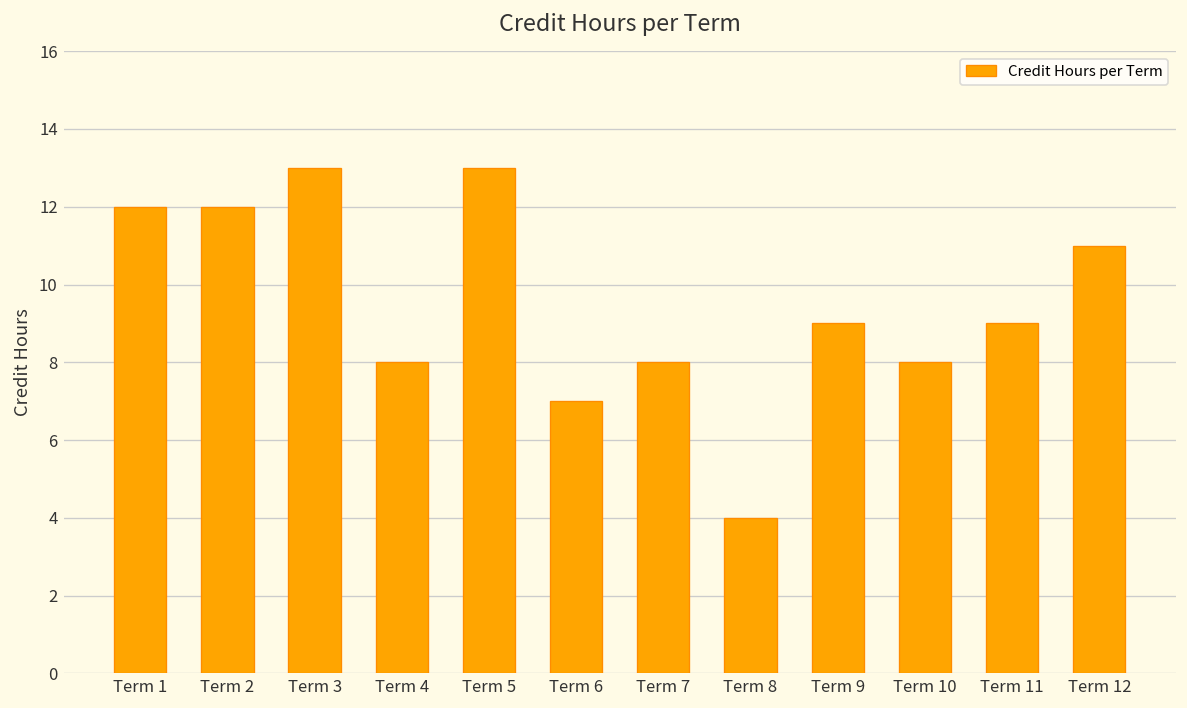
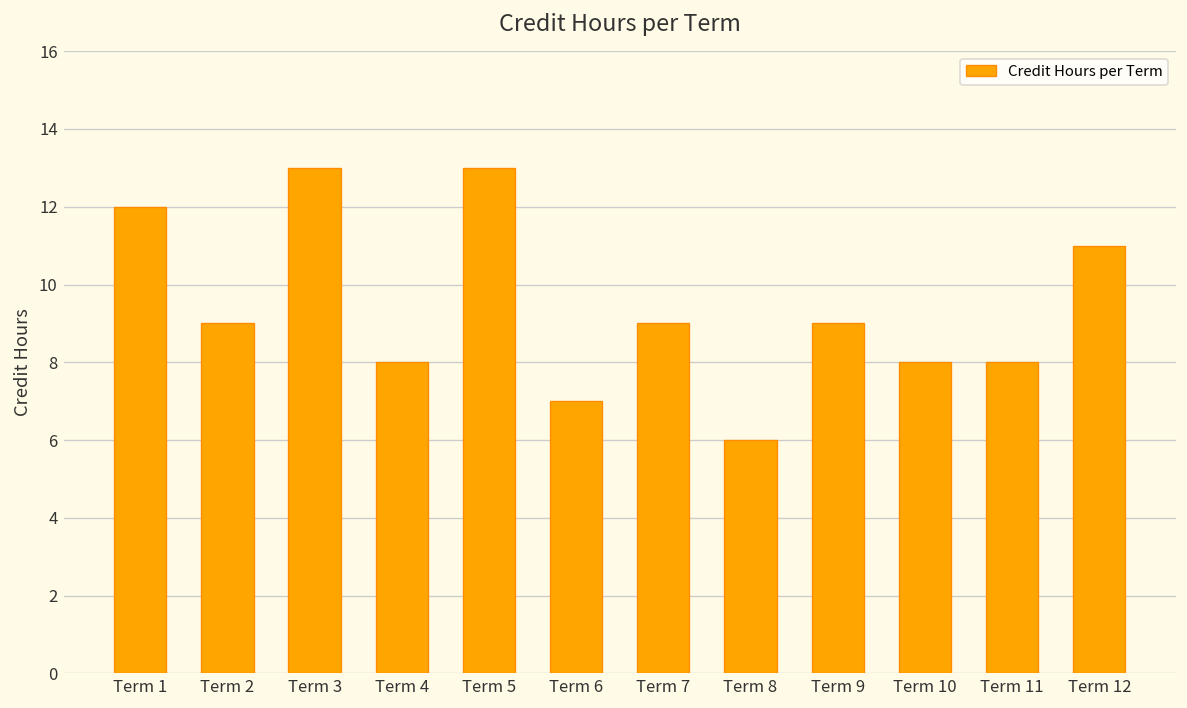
  {
    "Term 1": 12,
-   "Term 2": 12,
+   "Term 2": 9,
    "Term 3": 13,
    "Term 4": 8,
    "Term 5": 13,
    "Term 6": 7,
-   "Term 7": 8,
-   "Term 8": 4,
+   "Term 7": 9,
+   "Term 8": 6,
    "Term 9": 9,
    "Term 10": 8,
-   "Term 11": 9,
+   "Term 11": 8,
    "Term 12": 11
  }
